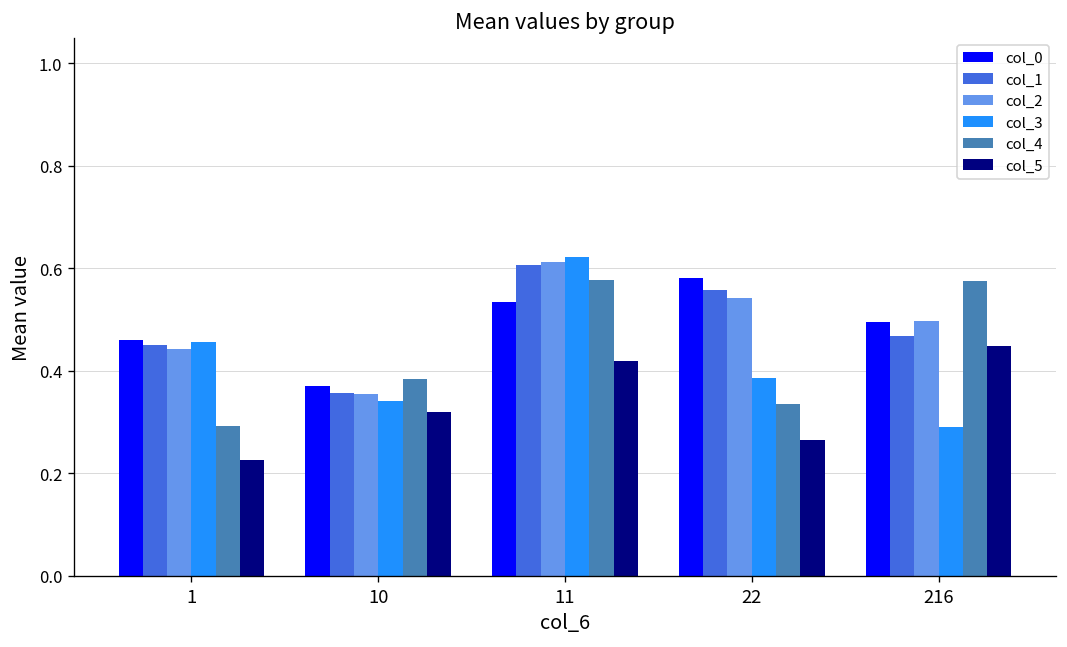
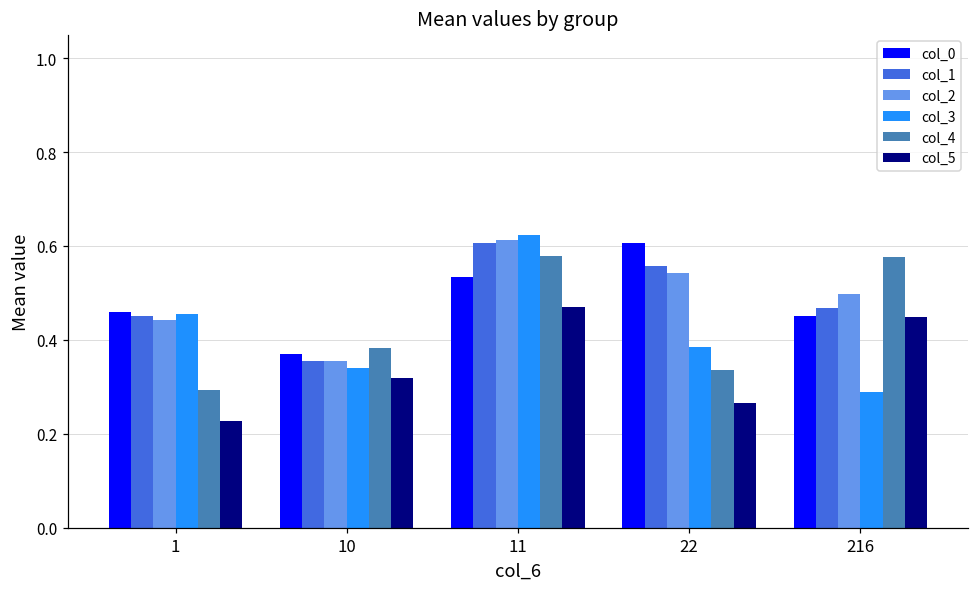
  {
    "col_0": {
      "1": 0.46,
      "10": 0.37,
      "11": 0.53,
-     "22": 0.58,
-     "216": 0.50
+     "22": 0.61,
+     "216": 0.45
    },
    "col_3": {
      "1": 0.46,
      "10": 0.34,
      "11": 0.62,
      "22": 0.39,
      "216": 0.29
    },
    "col_5": {
      "1": 0.23,
      "10": 0.32,
-     "11": 0.42,
+     "11": 0.47,
      "22": 0.27,
      "216": 0.45
    }
  }
